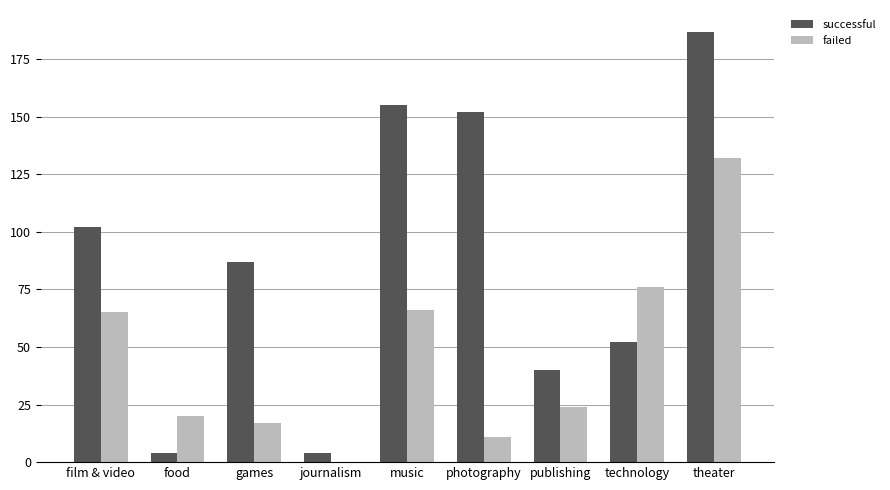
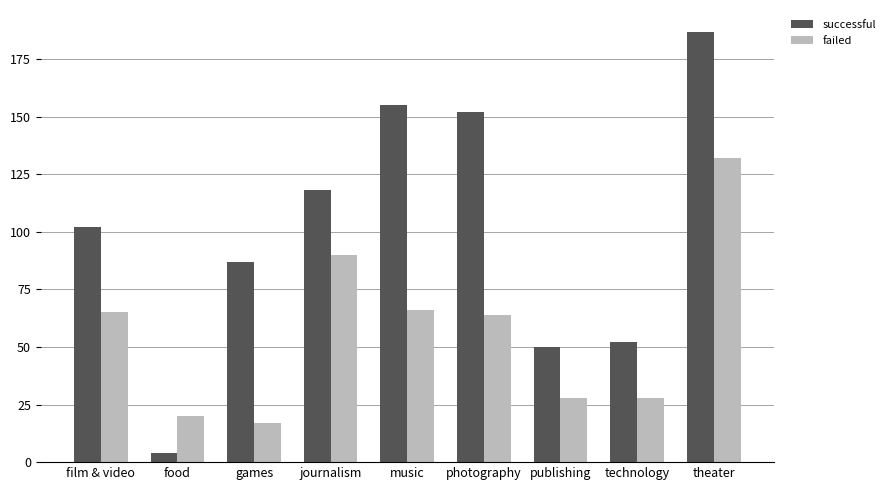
  {
    "successful": {
      "film & video": 102,
      "food": 4,
      "games": 87,
-     "journalism": 4,
+     "journalism": 118,
      "music": 155,
      "photography": 152,
-     "publishing": 40,
+     "publishing": 50,
      "technology": 52,
      "theater": 187
    },
    "failed": {
      "film & video": 65,
      "food": 20,
      "games": 17,
-     "journalism": 0,
+     "journalism": 90,
      "music": 66,
-     "photography": 11,
-     "publishing": 24,
-     "technology": 76,
+     "photography": 64,
+     "publishing": 28,
+     "technology": 28,
      "theater": 132
    }
  }
